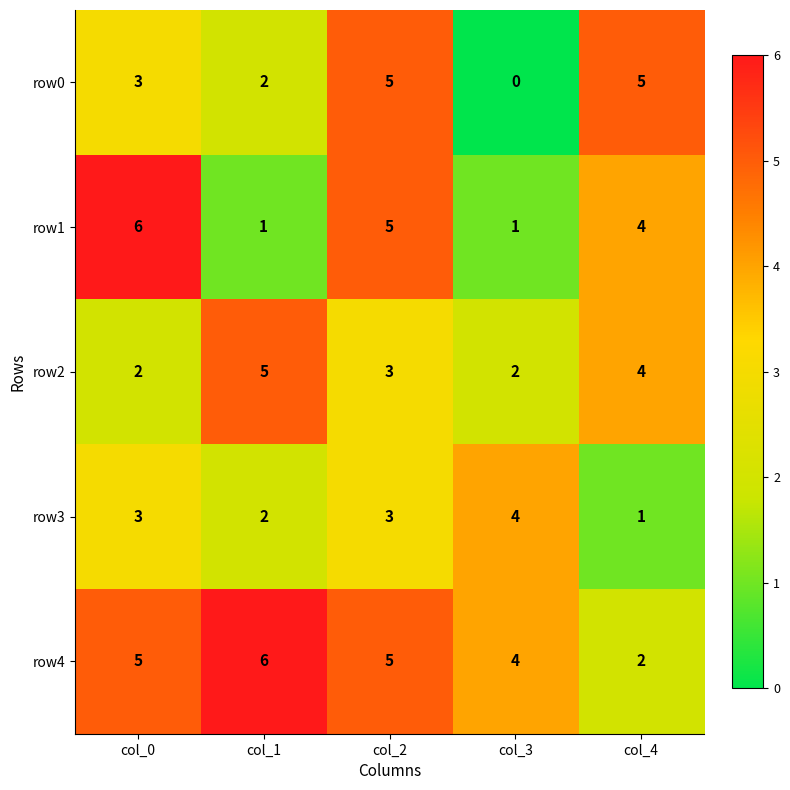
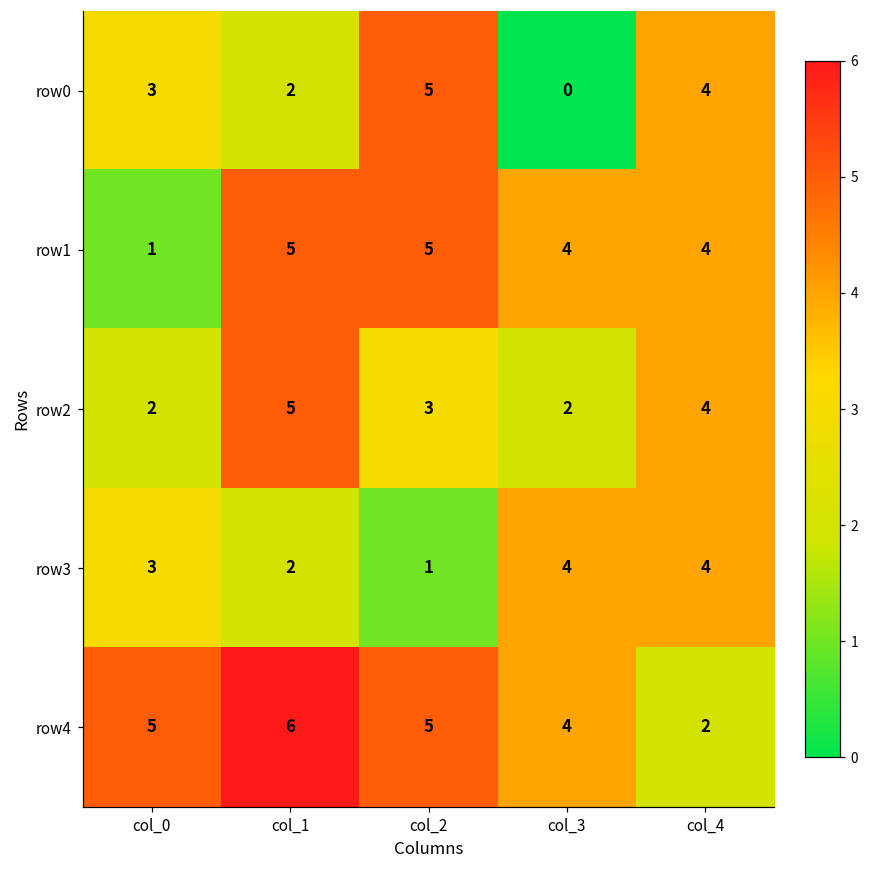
  {
    "row0": {
      "col_0": 3,
      "col_1": 2,
      "col_2": 5,
      "col_3": 0,
-     "col_4": 5
+     "col_4": 4
    },
    "row1": {
-     "col_0": 6,
-     "col_1": 1,
+     "col_0": 1,
+     "col_1": 5,
      "col_2": 5,
-     "col_3": 1,
+     "col_3": 4,
      "col_4": 4
    },
    "row2": {
      "col_0": 2,
      "col_1": 5,
      "col_2": 3,
      "col_3": 2,
      "col_4": 4
    },
    "row3": {
      "col_0": 3,
      "col_1": 2,
-     "col_2": 3,
+     "col_2": 1,
      "col_3": 4,
-     "col_4": 1
+     "col_4": 4
    },
    "row4": {
      "col_0": 5,
      "col_1": 6,
      "col_2": 5,
      "col_3": 4,
      "col_4": 2
    }
  }
